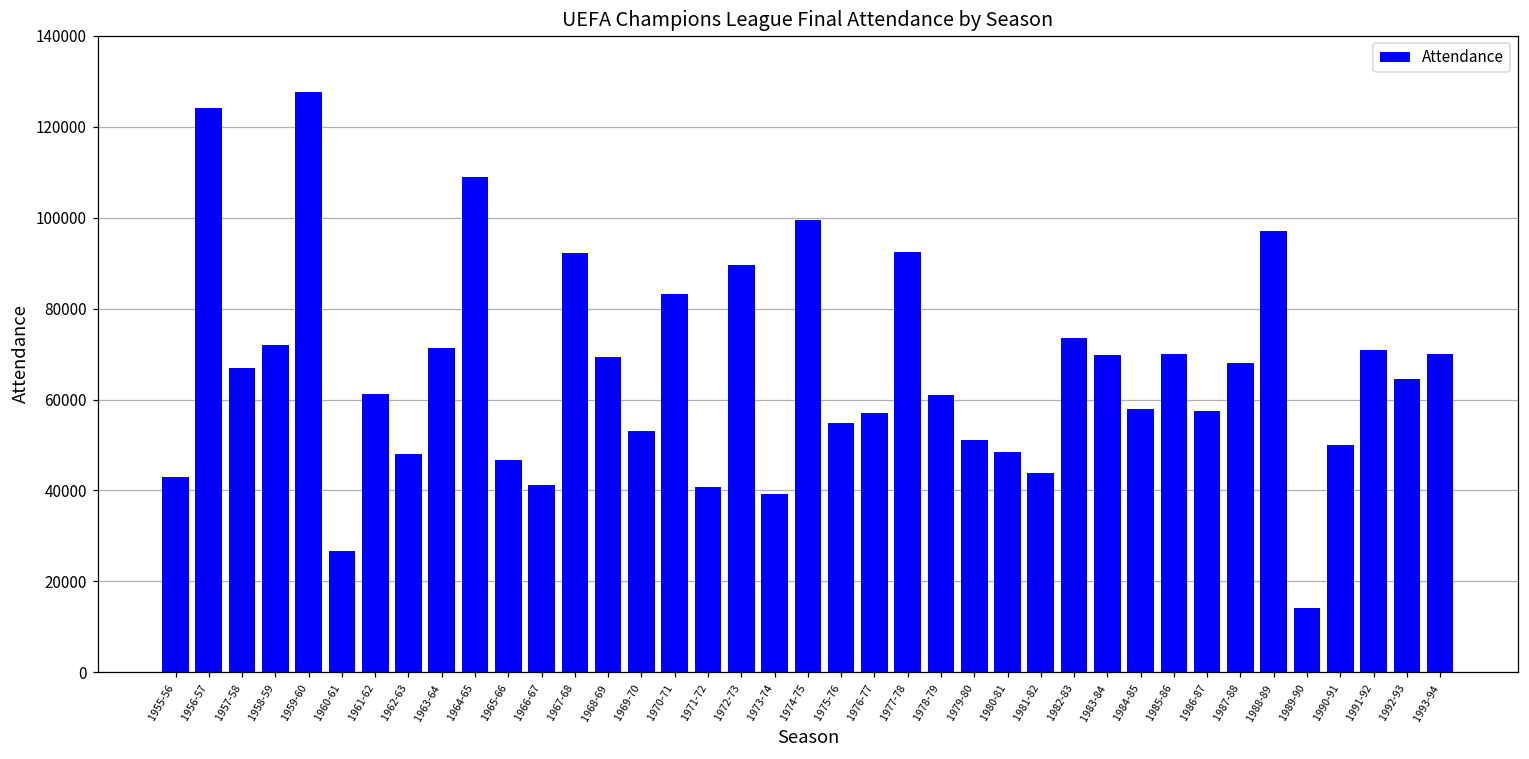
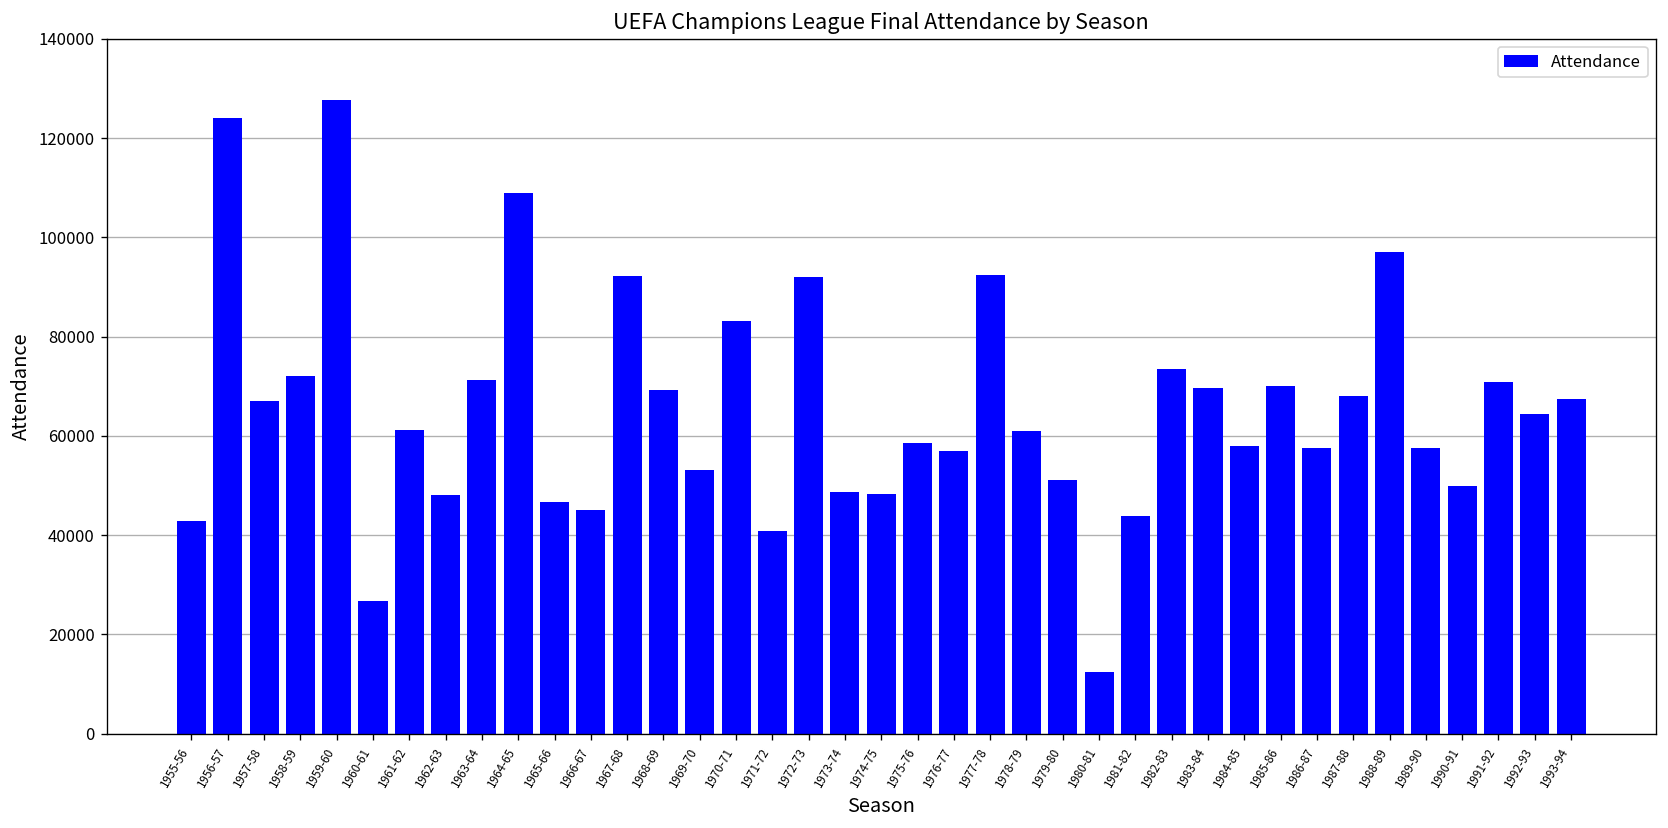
  {
    "1955-56": 43000,
    "1956-57": 124000,
    "1957-58": 67000,
    "1958-59": 72000,
    "1959-60": 128000,
    "1960-61": 27000,
    "1961-62": 61000,
    "1962-63": 48000,
    "1963-64": 71000,
    "1964-65": 109000,
    "1965-66": 47000,
-   "1966-67": 41000,
+   "1966-67": 45000,
    "1967-68": 92000,
    "1968-69": 69000,
    "1969-70": 53000,
    "1970-71": 83000,
    "1971-72": 41000,
-   "1972-73": 89000,
-   "1973-74": 39000,
-   "1974-75": 99000,
-   "1975-76": 55000,
+   "1972-73": 92000,
+   "1973-74": 49000,
+   "1974-75": 48000,
+   "1975-76": 59000,
    "1976-77": 57000,
    "1977-78": 93000,
    "1978-79": 61000,
    "1979-80": 51000,
-   "1980-81": 48000,
+   "1980-81": 12000,
    "1981-82": 44000,
    "1982-83": 74000,
    "1983-84": 70000,
    "1984-85": 58000,
    "1985-86": 70000,
    "1986-87": 58000,
    "1987-88": 68000,
    "1988-89": 97000,
-   "1989-90": 14000,
+   "1989-90": 58000,
    "1990-91": 50000,
    "1991-92": 71000,
    "1992-93": 64000,
-   "1993-94": 70000
+   "1993-94": 67000
  }
